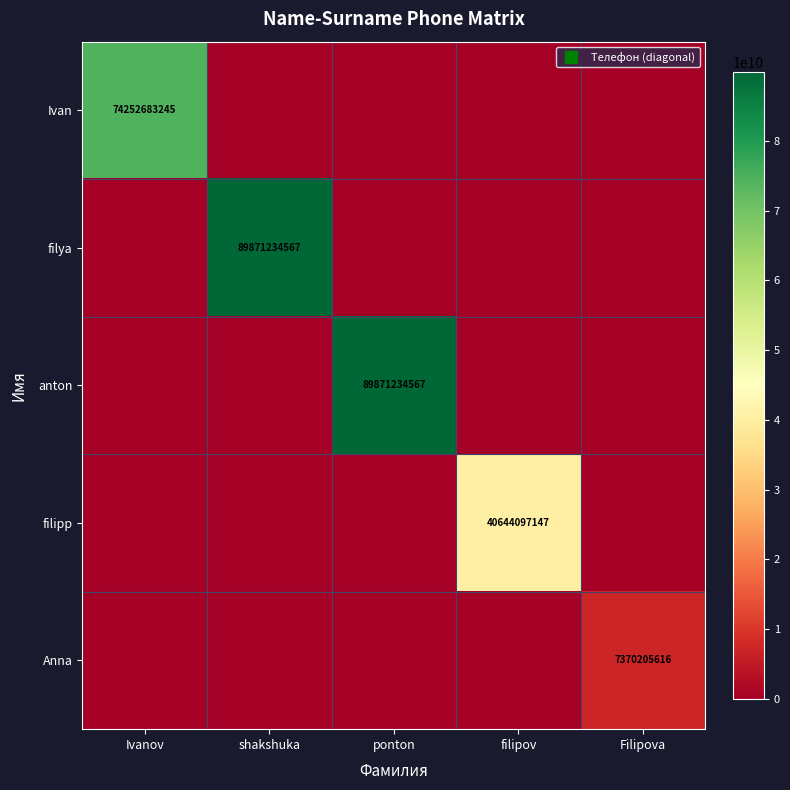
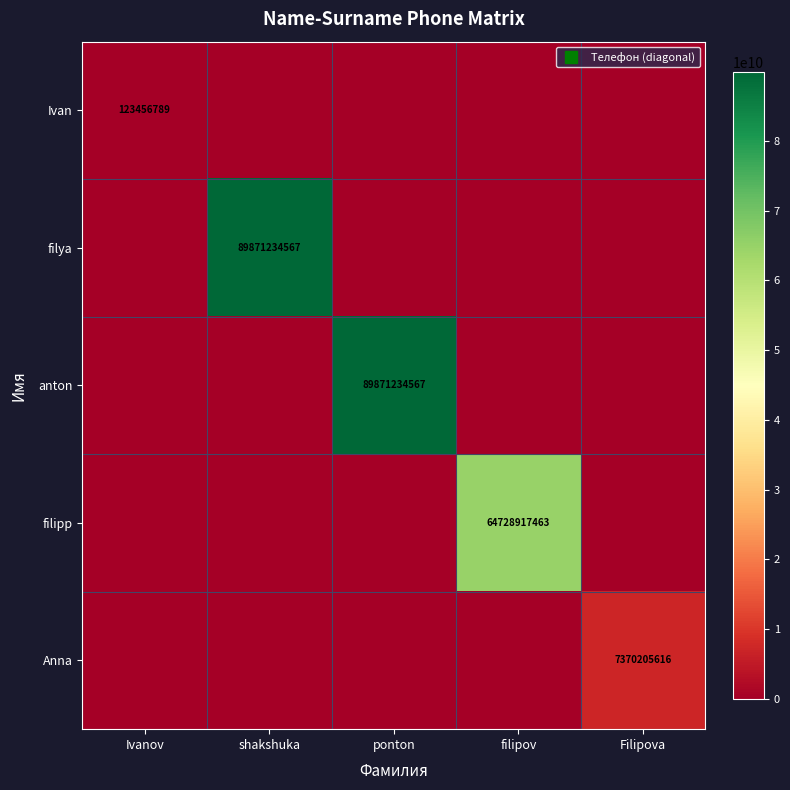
  {
    "Ivan": {
-     "Ivanov": 74252683245
+     "Ivanov": 123456789
    },
    "filya": {
      "shakshuka": 89871234567
    },
    "anton": {
      "ponton": 89871234567
    },
    "filipp": {
-     "filipov": 40644097147
+     "filipov": 64728917463
    },
    "Anna": {
      "Filipova": 7370205616
    }
  }
